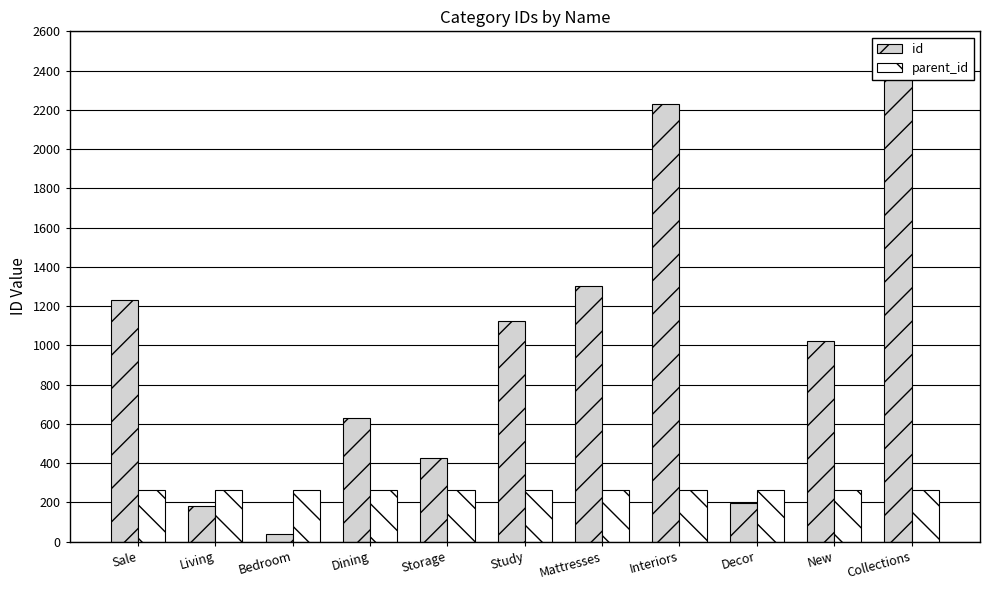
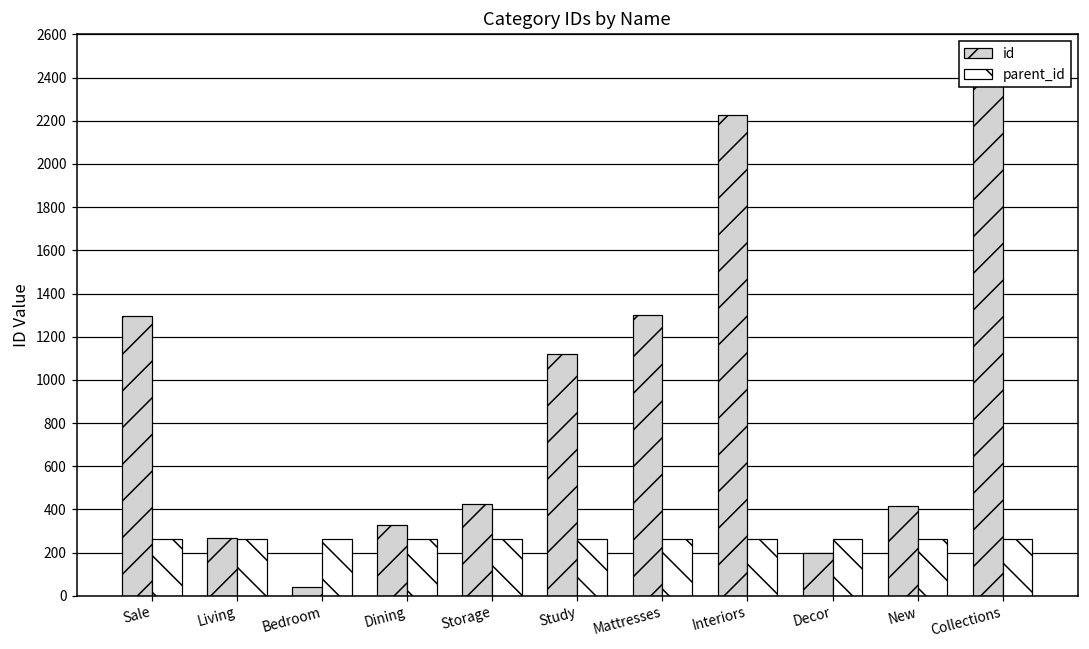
  {
    "id": {
-     "Sale": 1230,
-     "Living": 180,
+     "Sale": 1300,
+     "Living": 270,
      "Bedroom": 40,
-     "Dining": 630,
+     "Dining": 330,
      "Storage": 420,
      "Study": 1120,
      "Mattresses": 1300,
      "Interiors": 2230,
      "Decor": 200,
-     "New": 1020
+     "New": 420
    },
    "parent_id": {
      "Sale": 270,
      "Living": 270,
      "Bedroom": 270,
      "Dining": 270,
      "Storage": 270,
      "Study": 270,
      "Mattresses": 270,
      "Interiors": 270,
      "Decor": 270,
      "New": 270,
      "Collections": 270
    }
  }
